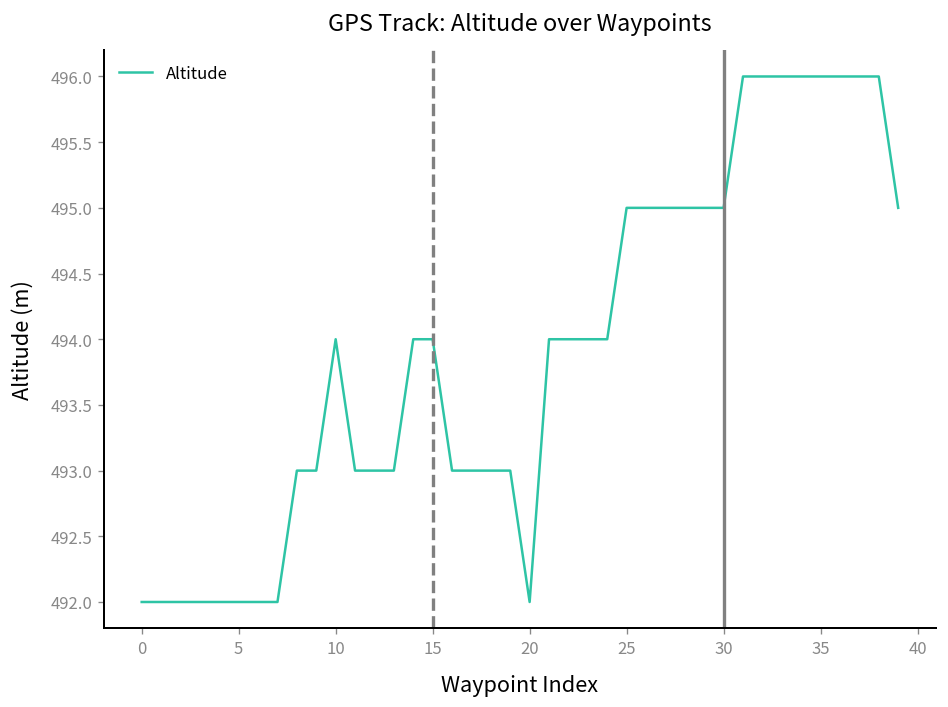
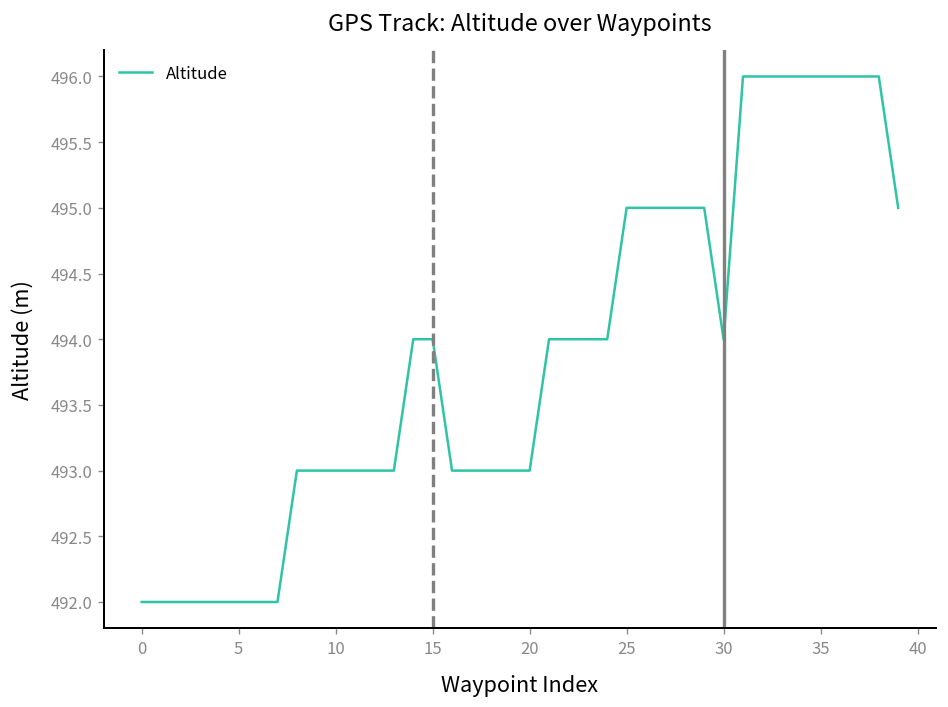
  {
    "0": 492,
    "5": 492,
-   "10": 494,
+   "10": 493,
    "15": 494,
-   "20": 492,
+   "20": 493,
    "25": 495,
-   "30": 495,
+   "30": 494,
    "35": 496
  }
